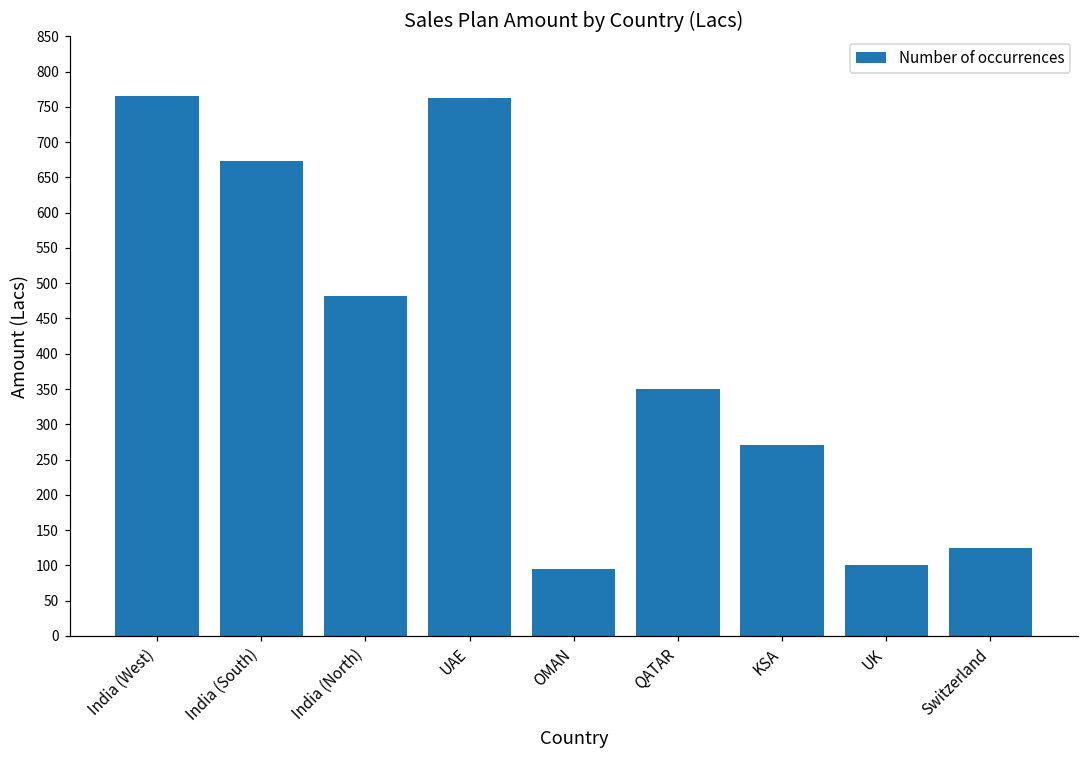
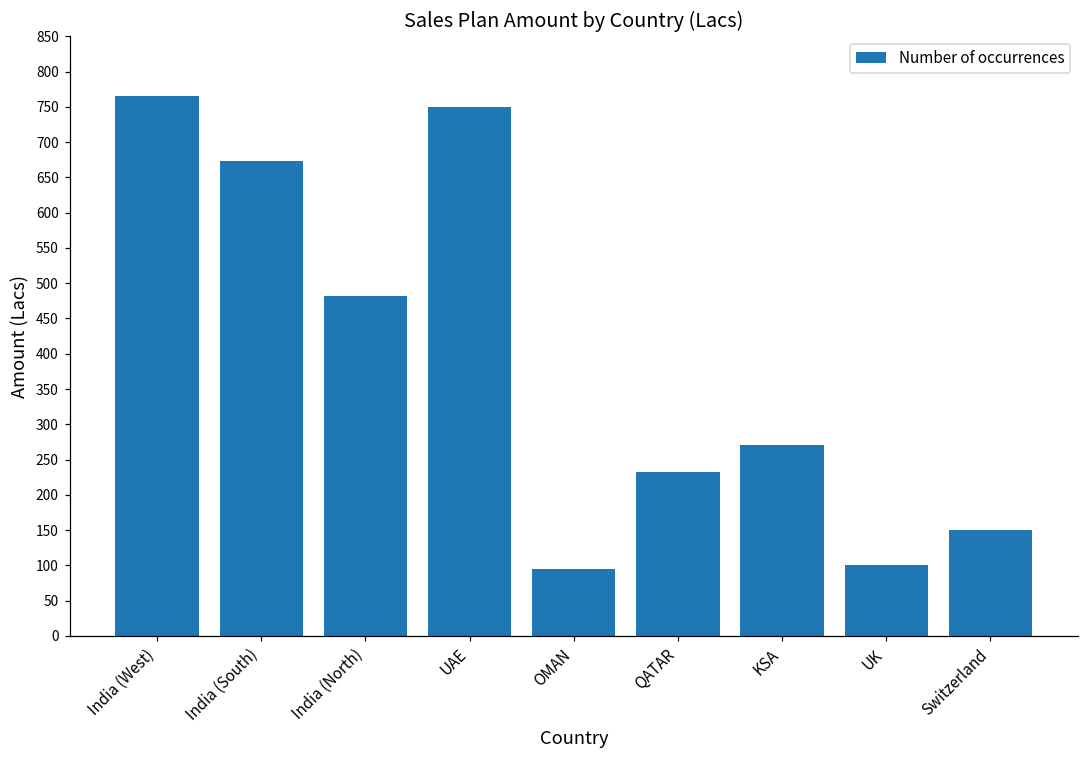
  {
    "India (West)": 770,
    "India (South)": 670,
    "India (North)": 480,
-   "UAE": 760,
+   "UAE": 750,
    "OMAN": 100,
-   "QATAR": 350,
+   "QATAR": 230,
    "KSA": 270,
    "UK": 100,
-   "Switzerland": 120
+   "Switzerland": 150
  }
